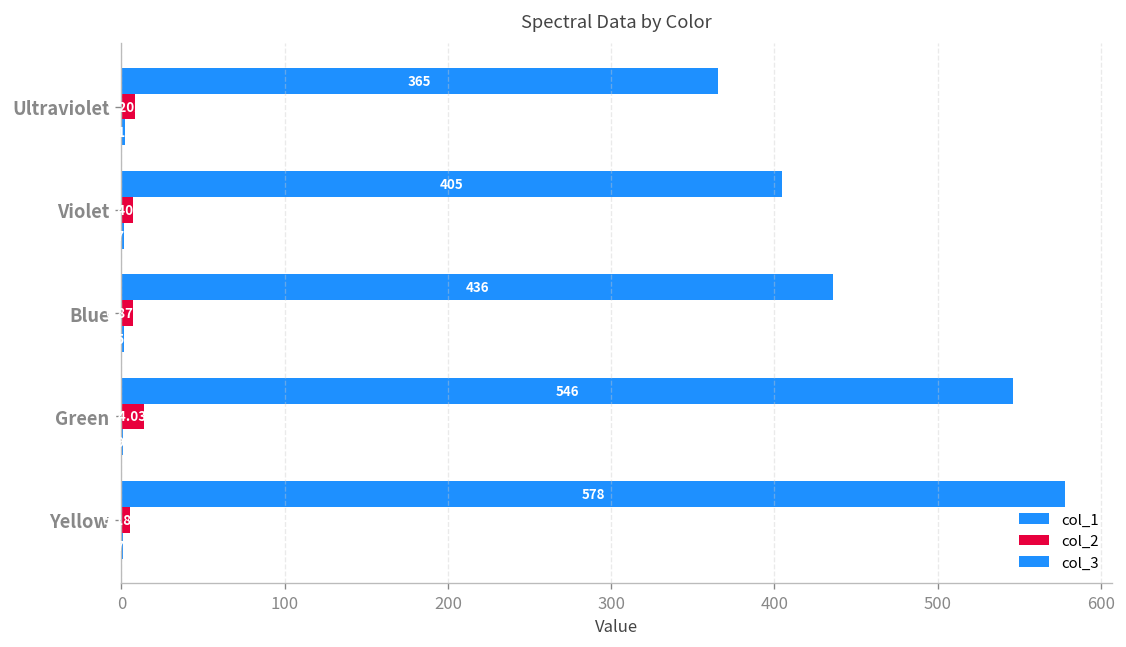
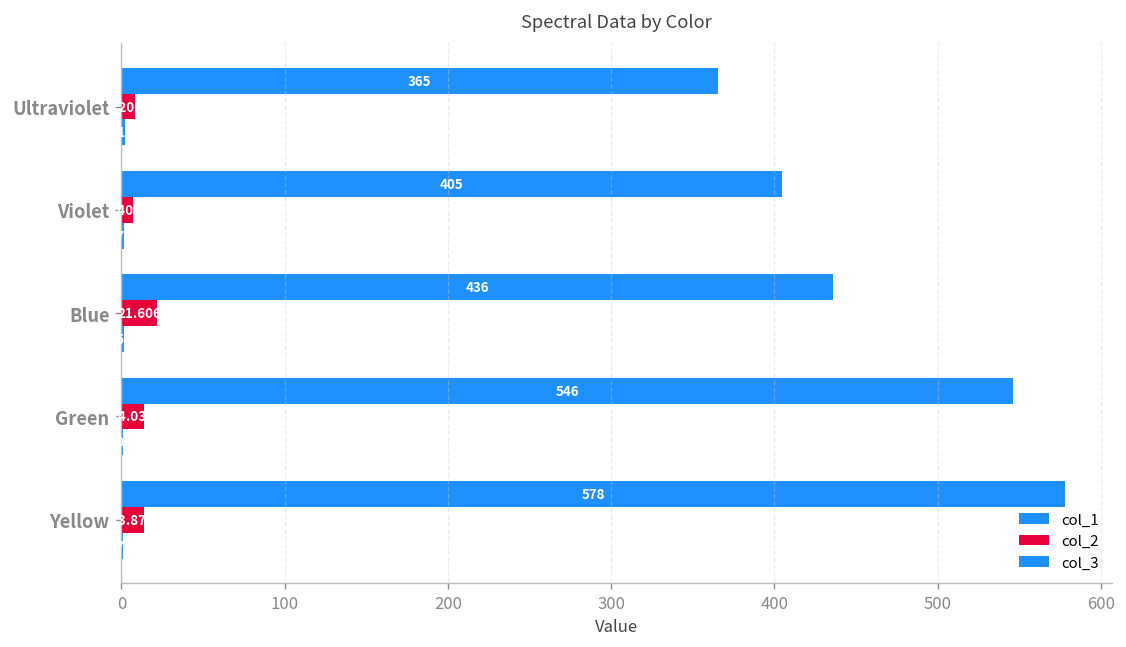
  {
    "col_2": {
      "Ultraviolet": 8,
      "Violet": 7,
-     "Blue": 7,
+     "Blue": 22,
      "Green": 14,
-     "Yellow": 5
+     "Yellow": 14
    }
  }
